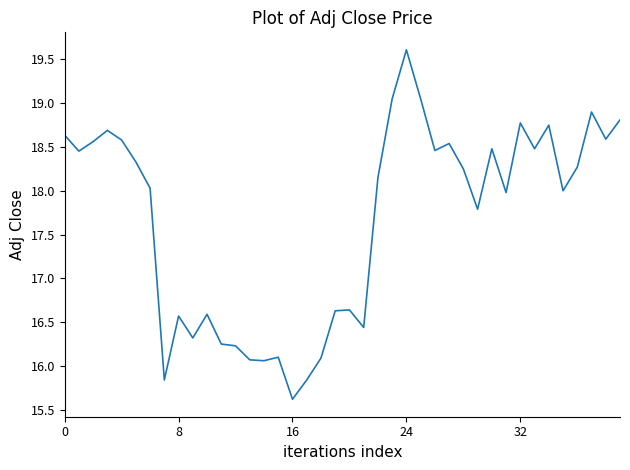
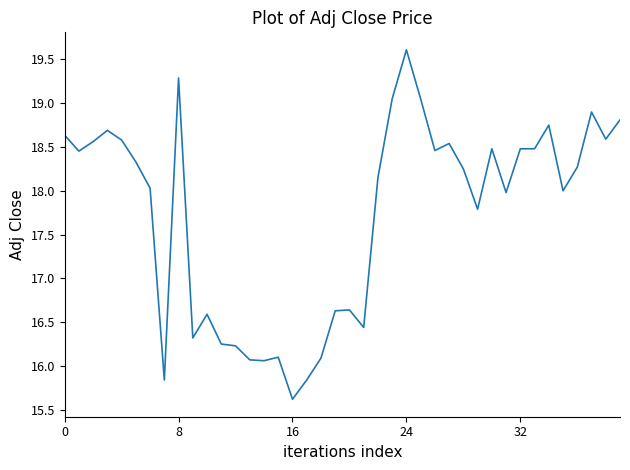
  {
    "0": 18.6,
-   "8": 16.6,
+   "8": 19.3,
    "16": 15.6,
    "24": 19.6,
-   "32": 18.8
+   "32": 18.5
  }
